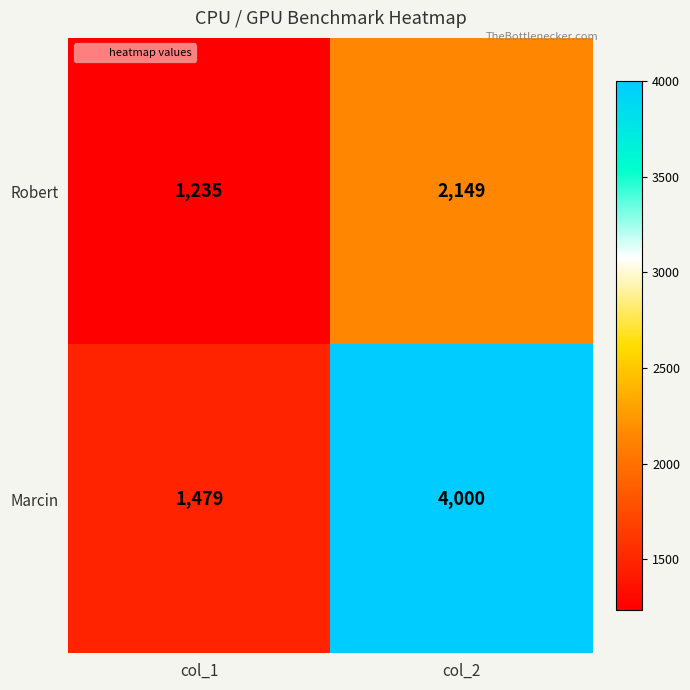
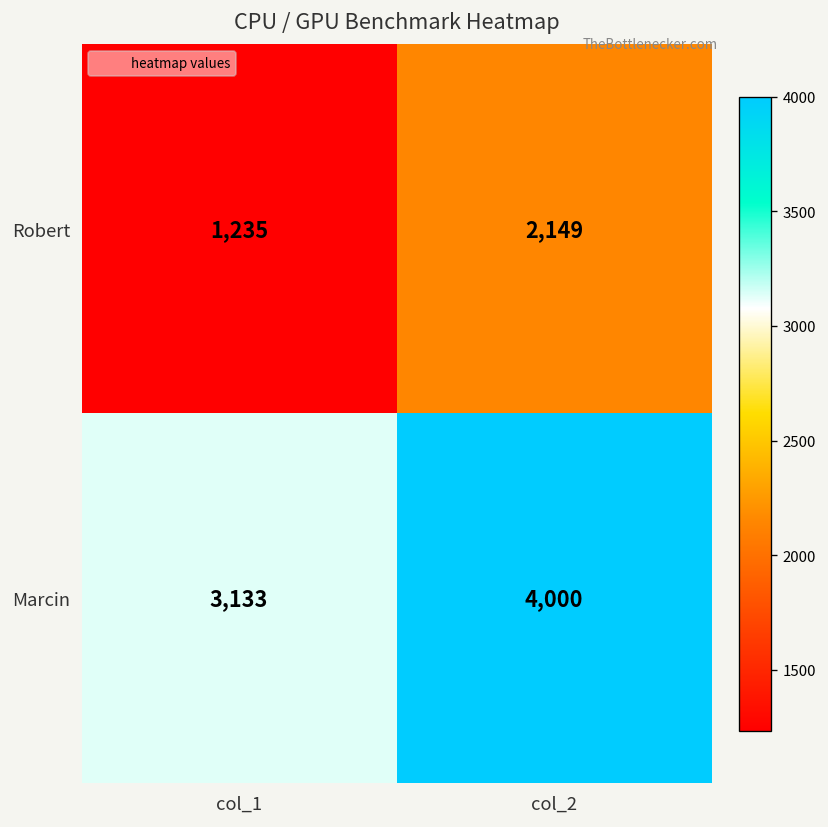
  {
    "Robert": {
      "col_1": "1,235",
      "col_2": "2,149"
    },
    "Marcin": {
-     "col_1": "1,479",
+     "col_1": "3,133",
      "col_2": "4,000"
    }
  }
